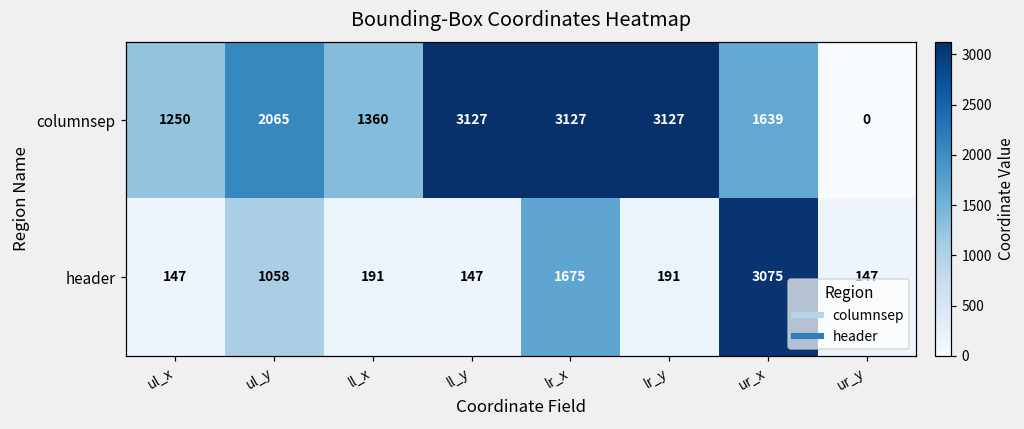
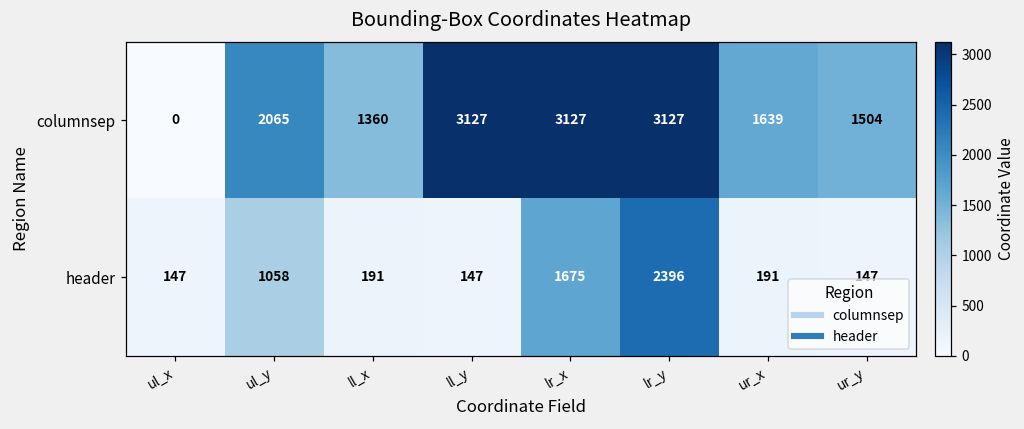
  {
    "columnsep": {
-     "ul_x": 1250,
+     "ul_x": 0,
      "ul_y": 2065,
      "ll_x": 1360,
      "ll_y": 3127,
      "lr_x": 3127,
      "lr_y": 3127,
      "ur_x": 1639,
-     "ur_y": 0
+     "ur_y": 1504
    },
    "header": {
      "ul_x": 147,
      "ul_y": 1058,
      "ll_x": 191,
      "ll_y": 147,
      "lr_x": 1675,
-     "lr_y": 191,
-     "ur_x": 3075
+     "lr_y": 2396,
+     "ur_x": 191
    }
  }
